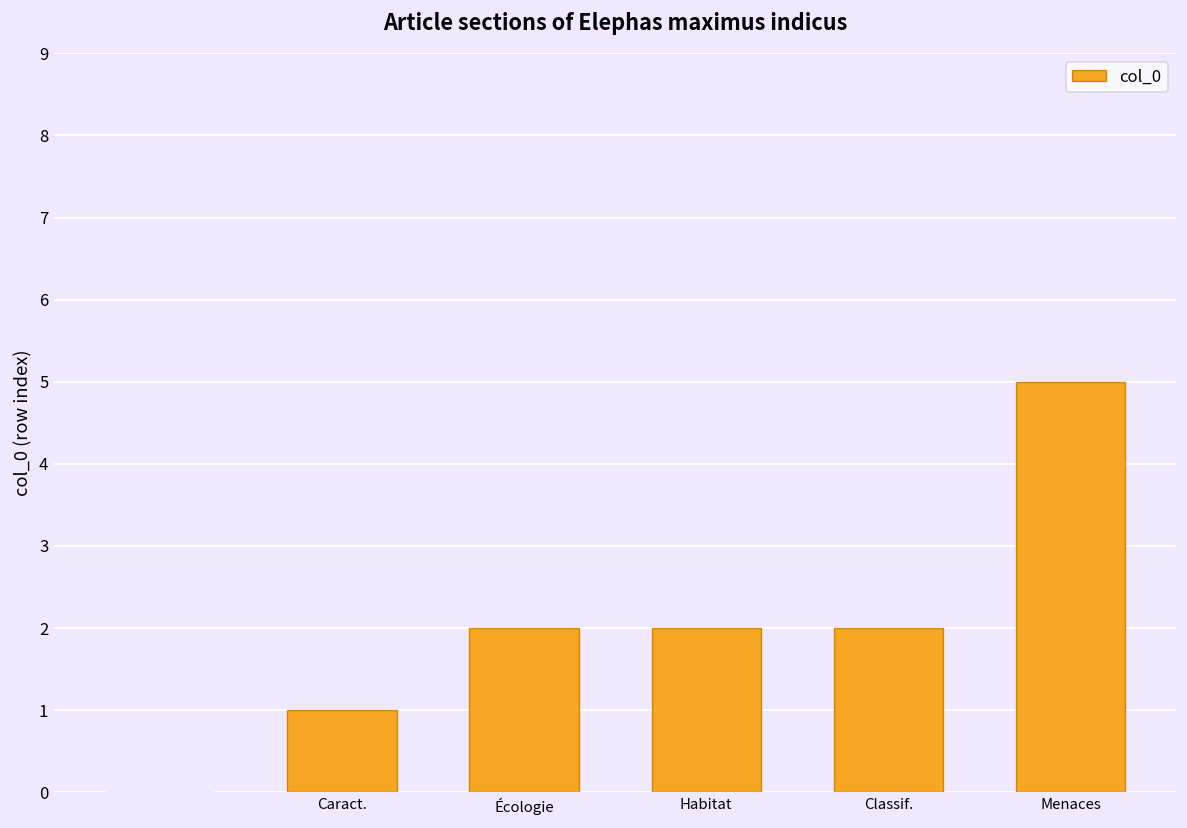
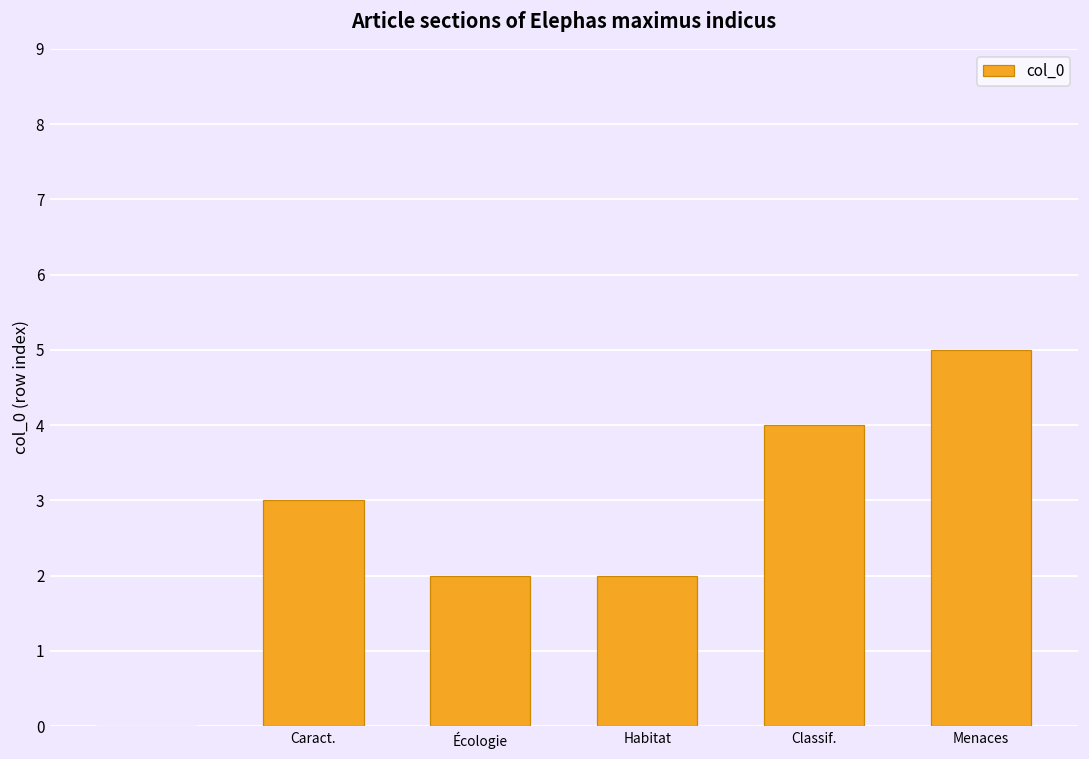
  {
-   "Caract.": 1,
+   "Caract.": 3,
    "Écologie": 2,
    "Habitat": 2,
-   "Classif.": 2,
+   "Classif.": 4,
    "Menaces": 5
  }
